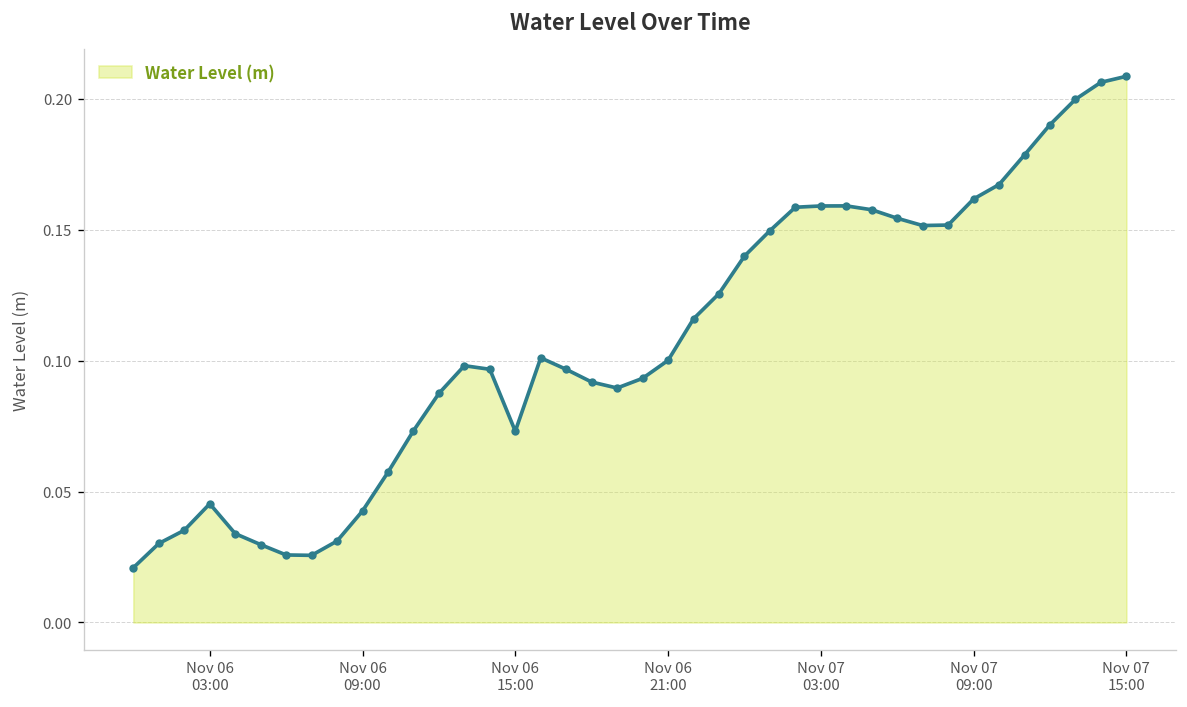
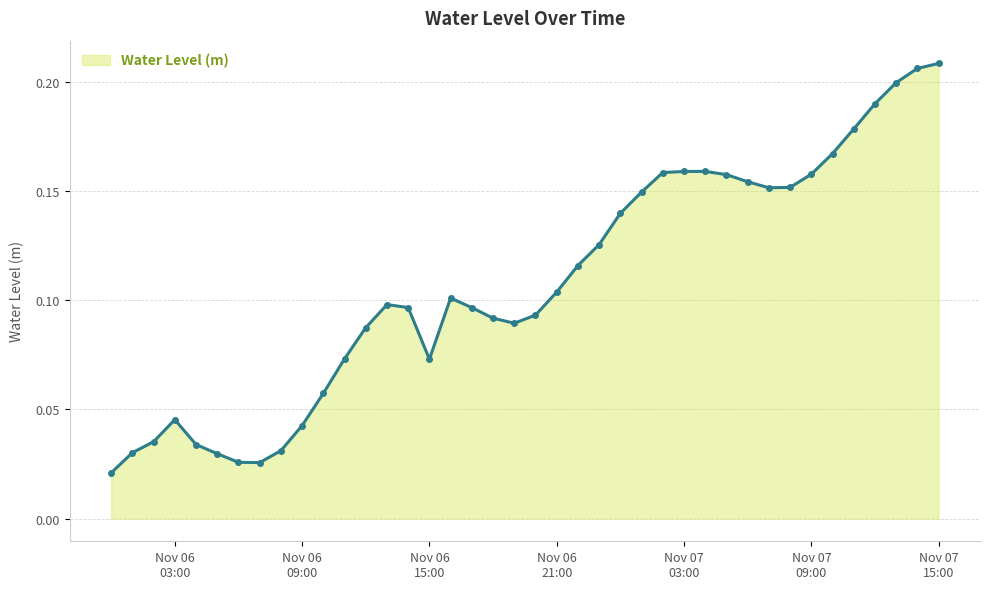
  {
    "Nov 06 03:00": 0.045,
    "Nov 06 09:00": 0.043,
    "Nov 06 15:00": 0.073,
-   "Nov 06 21:00": 0.100,
+   "Nov 06 21:00": 0.104,
    "Nov 07 03:00": 0.159,
-   "Nov 07 09:00": 0.162,
+   "Nov 07 09:00": 0.158,
    "Nov 07 15:00": 0.209
  }
